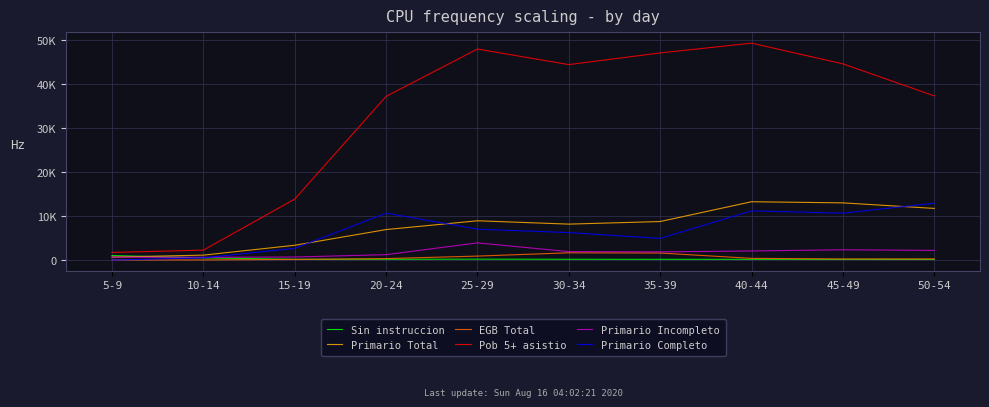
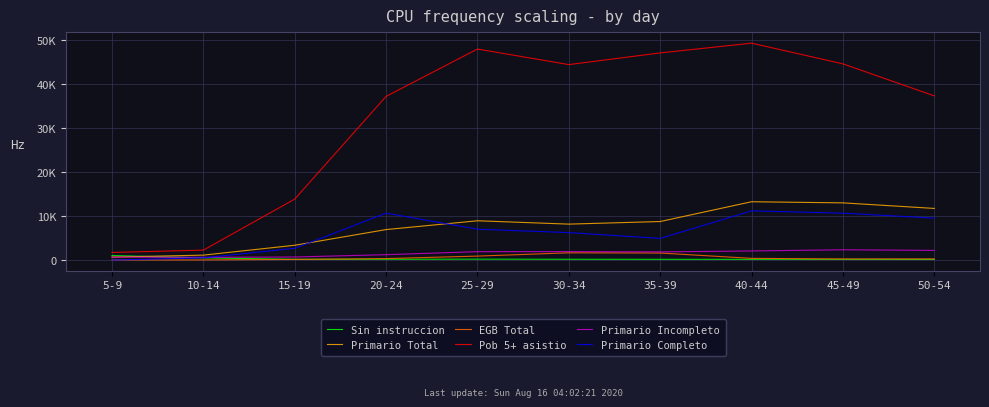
  {
    "Sin instruccion": {
      "25-29": 0,
      "30-34": 0,
      "35-39": 0
    },
    "Primario Total": {
      "15-19": 3000,
      "20-24": 7000,
      "25-29": 9000,
      "30-34": 8000,
      "35-39": 9000,
      "40-44": 13000,
      "45-49": 13000,
      "50-54": 12000
    },
    "EGB Total": {
      "25-29": 1000
    },
    "Pob 5+ asistio": {
      "5-9": 2000,
      "10-14": 2000,
      "15-19": 14000,
      "20-24": 37000,
      "25-29": 48000,
      "30-34": 44000,
      "35-39": 47000,
      "40-44": 49000,
      "45-49": 45000,
      "50-54": 37000
    },
    "Primario Incompleto": {
      "20-24": 1000,
-     "25-29": 4000,
+     "25-29": 2000,
      "40-44": 2000,
      "45-49": 2000,
      "50-54": 2000
    },
    "Primario Completo": {
      "15-19": 3000,
      "20-24": 11000,
      "25-29": 7000,
      "30-34": 6000,
      "35-39": 5000,
      "40-44": 11000,
      "45-49": 11000,
-     "50-54": 13000
+     "50-54": 10000
    }
  }
